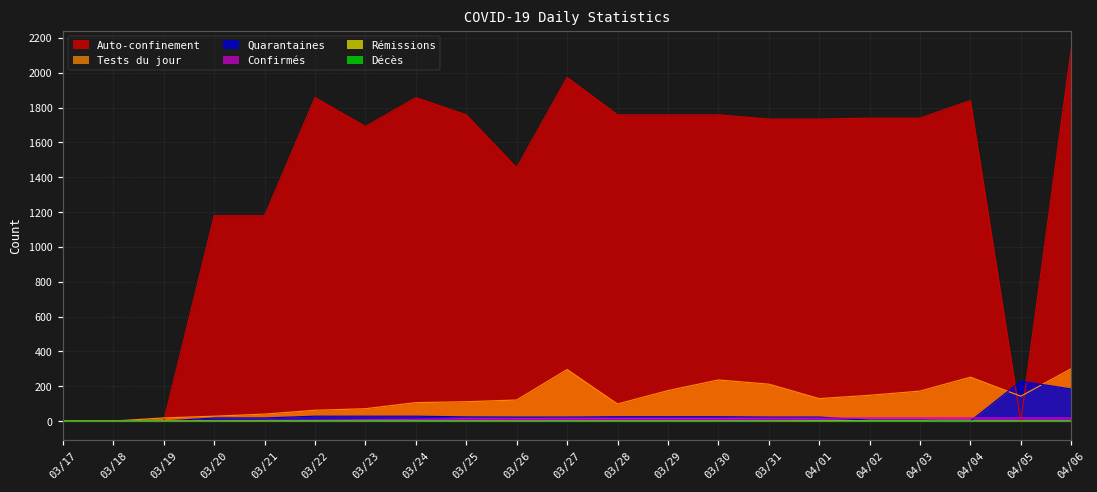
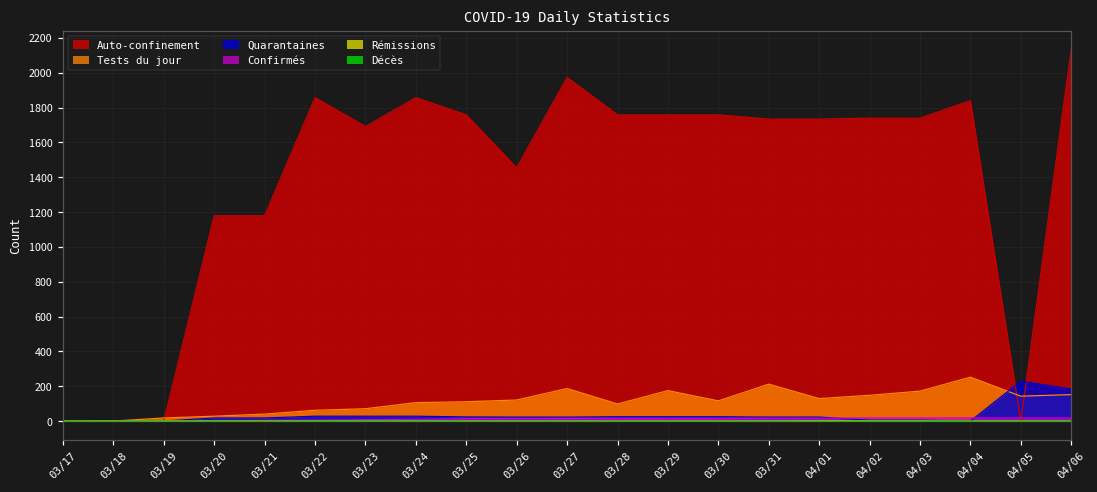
  {
    "Auto-confinement": {
      "03/20": 1180,
      "03/21": 1180,
      "03/22": 1860,
      "03/23": 1690,
      "03/24": 1860,
      "03/25": 1760,
      "03/26": 1450,
      "03/27": 1970,
      "03/28": 1760,
      "03/29": 1760,
      "03/30": 1760,
      "03/31": 1730,
      "04/01": 1730,
      "04/02": 1740,
      "04/03": 1740,
      "04/04": 1840,
      "04/06": 2140
    },
    "Tests du jour": {
      "03/21": 40,
      "03/22": 60,
      "03/23": 70,
      "03/24": 110,
      "03/25": 110,
      "03/26": 120,
-     "03/27": 300,
+     "03/27": 190,
      "03/28": 100,
      "03/29": 180,
-     "03/30": 240,
+     "03/30": 120,
      "03/31": 210,
      "04/01": 130,
      "04/02": 150,
      "04/03": 170,
      "04/04": 250,
      "04/05": 140,
-     "04/06": 300
+     "04/06": 150
    },
    "Quarantaines": {
      "03/22": 30,
      "03/23": 30,
      "03/24": 30,
      "04/05": 230,
      "04/06": 180
    },
    "Confirmés": {
      "04/04": 20,
      "04/05": 20,
      "04/06": 20
    },
    "Décès": {
      "04/06": 0
    }
  }
